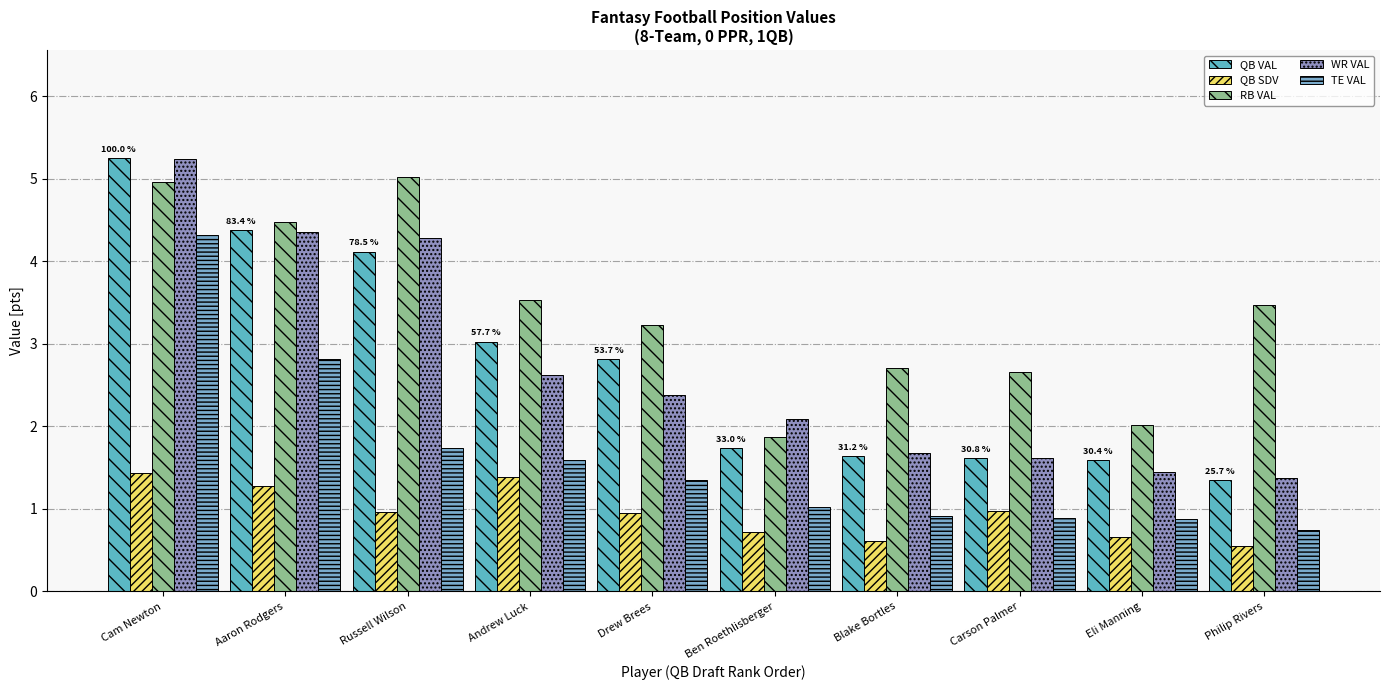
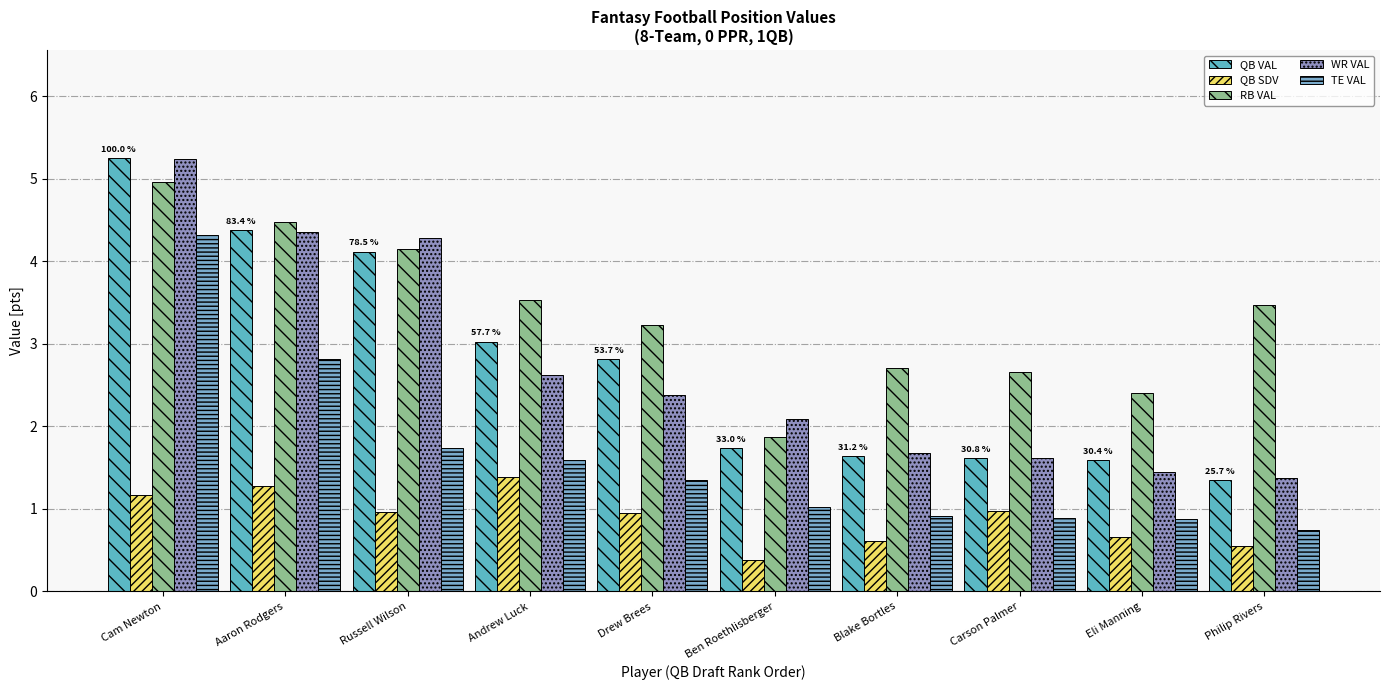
  {
    "QB SDV": {
-     "Cam Newton": 1.4,
+     "Cam Newton": 1.2,
      "Aaron Rodgers": 1.3,
      "Russell Wilson": 1.0,
      "Andrew Luck": 1.4,
      "Drew Brees": 0.9,
-     "Ben Roethlisberger": 0.7,
+     "Ben Roethlisberger": 0.4,
      "Blake Bortles": 0.6,
      "Carson Palmer": 1.0,
      "Eli Manning": 0.7,
      "Philip Rivers": 0.6
    },
    "RB VAL": {
      "Cam Newton": 5.0,
      "Aaron Rodgers": 4.5,
-     "Russell Wilson": 5.0,
+     "Russell Wilson": 4.2,
      "Andrew Luck": 3.5,
      "Drew Brees": 3.2,
      "Ben Roethlisberger": 1.9,
      "Blake Bortles": 2.7,
      "Carson Palmer": 2.7,
-     "Eli Manning": 2.0,
+     "Eli Manning": 2.4,
      "Philip Rivers": 3.5
    }
  }
